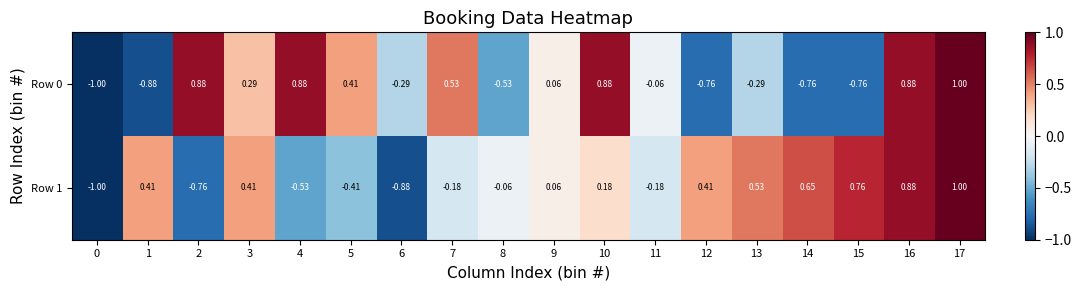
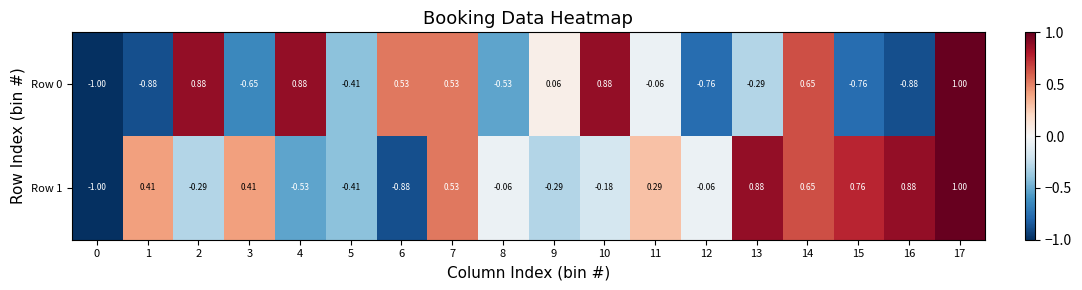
  {
    "Row 0": {
      "0": -1.00,
      "1": -0.88,
      "2": 0.88,
-     "3": 0.29,
+     "3": -0.65,
      "4": 0.88,
-     "5": 0.41,
-     "6": -0.29,
+     "5": -0.41,
+     "6": 0.53,
      "7": 0.53,
      "8": -0.53,
      "9": 0.06,
      "10": 0.88,
      "11": -0.06,
      "12": -0.76,
      "13": -0.29,
-     "14": -0.76,
+     "14": 0.65,
      "15": -0.76,
-     "16": 0.88,
+     "16": -0.88,
      "17": 1.00
    },
    "Row 1": {
      "0": -1.00,
      "1": 0.41,
-     "2": -0.76,
+     "2": -0.29,
      "3": 0.41,
      "4": -0.53,
      "5": -0.41,
      "6": -0.88,
-     "7": -0.18,
+     "7": 0.53,
      "8": -0.06,
-     "9": 0.06,
-     "10": 0.18,
-     "11": -0.18,
-     "12": 0.41,
-     "13": 0.53,
+     "9": -0.29,
+     "10": -0.18,
+     "11": 0.29,
+     "12": -0.06,
+     "13": 0.88,
      "14": 0.65,
      "15": 0.76,
      "16": 0.88,
      "17": 1.00
    }
  }
